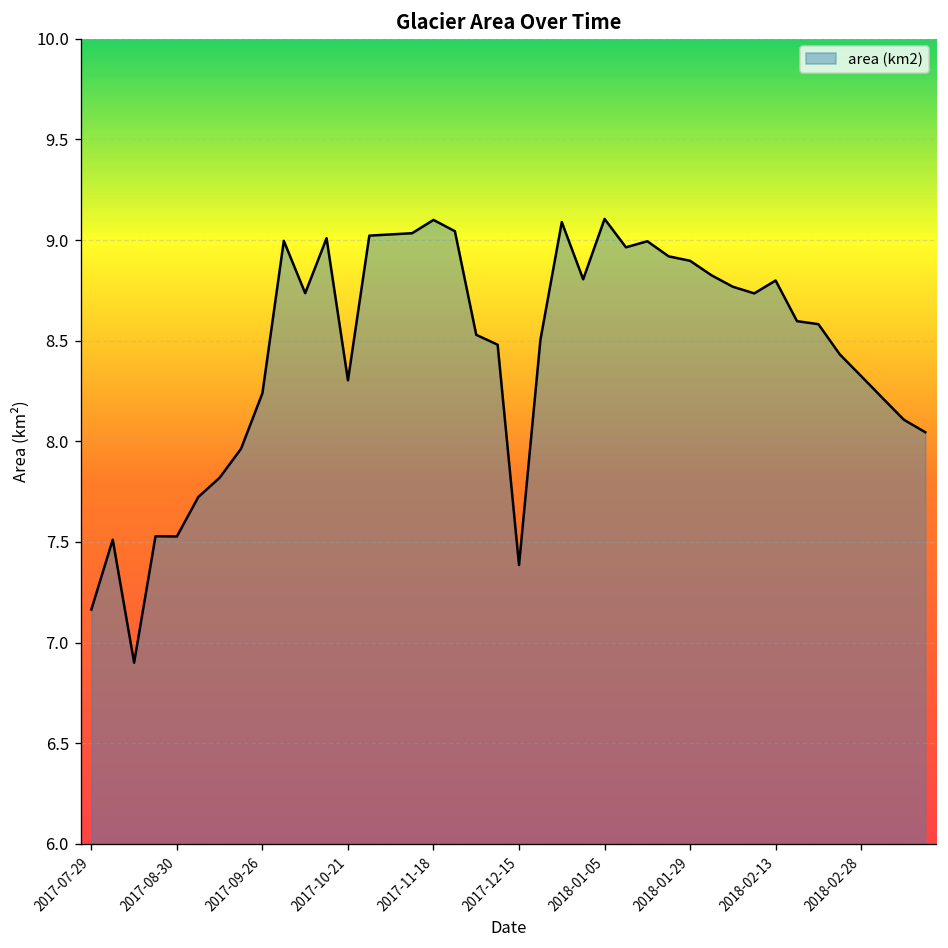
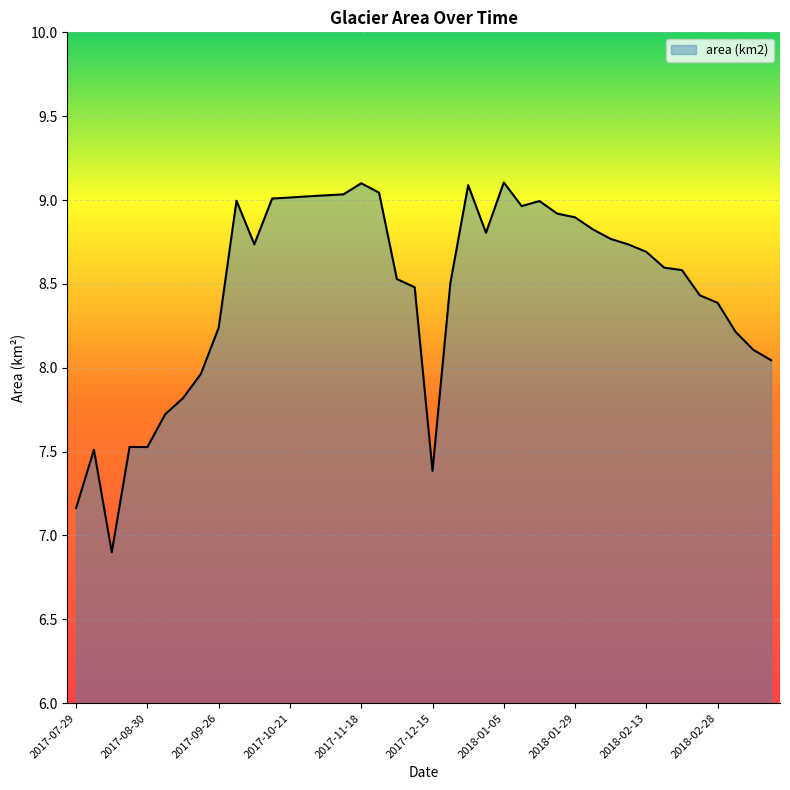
  {
    "2017-07-29": 7.16,
    "2017-08-30": 7.53,
    "2017-09-26": 8.24,
-   "2017-10-21": 8.30,
+   "2017-10-21": 9.02,
    "2017-11-18": 9.10,
    "2017-12-15": 7.39,
    "2018-01-05": 9.11,
    "2018-01-29": 8.90,
-   "2018-02-13": 8.80,
-   "2018-02-28": 8.32
+   "2018-02-13": 8.69,
+   "2018-02-28": 8.39
  }
